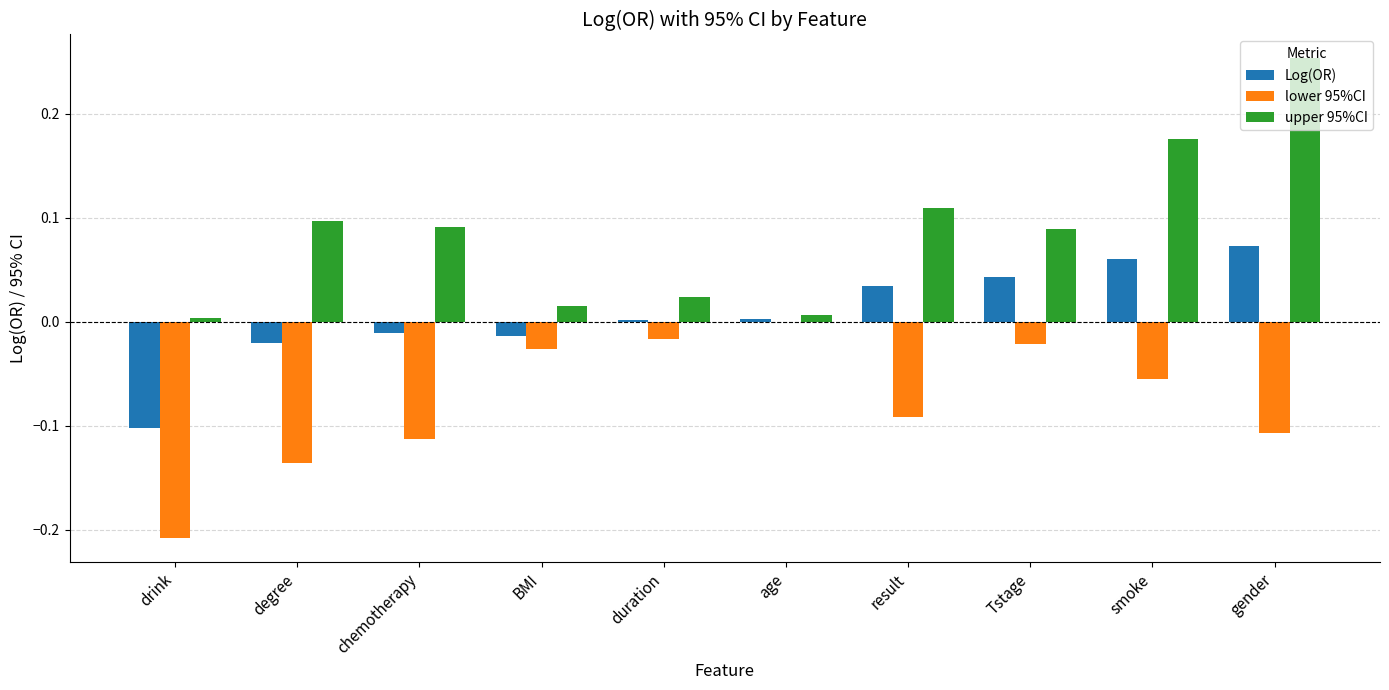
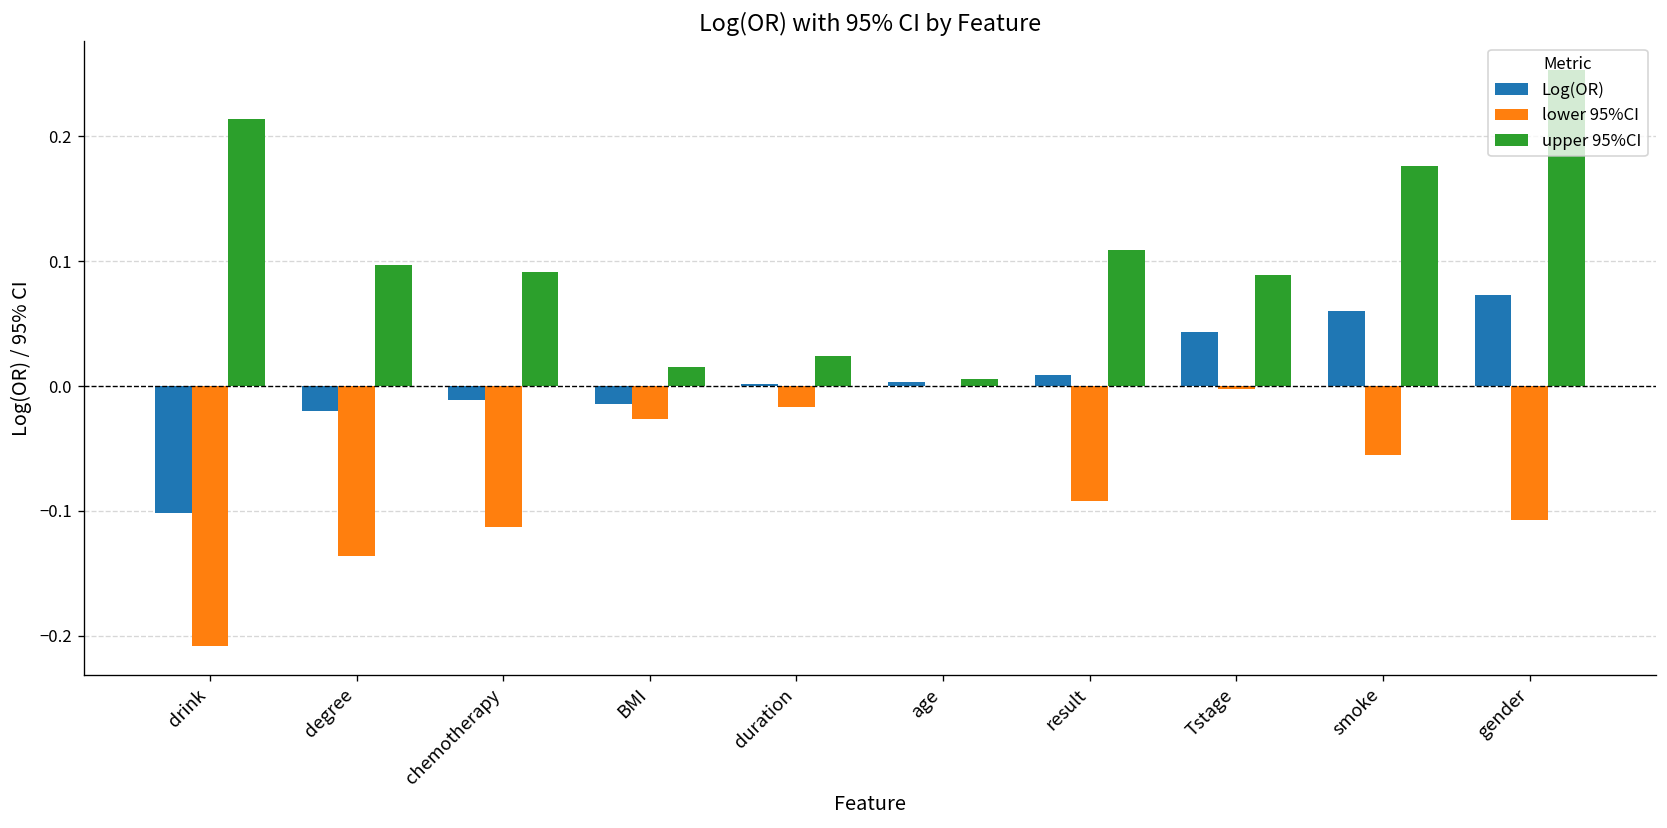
  {
    "Log(OR)": {
      "drink": -0.102,
      "degree": -0.020,
      "chemotherapy": -0.011,
      "BMI": -0.014,
      "age": 0.003,
-     "result": 0.034,
+     "result": 0.009,
      "Tstage": 0.043,
      "smoke": 0.060,
      "gender": 0.073
    },
    "lower 95%CI": {
      "drink": -0.208,
      "degree": -0.136,
      "chemotherapy": -0.113,
      "BMI": -0.026,
      "duration": -0.017,
      "age": 0.000,
      "result": -0.092,
-     "Tstage": -0.021,
+     "Tstage": -0.002,
      "smoke": -0.055,
      "gender": -0.107
    },
    "upper 95%CI": {
-     "drink": 0.004,
+     "drink": 0.214,
      "degree": 0.097,
      "chemotherapy": 0.091,
      "BMI": 0.015,
      "duration": 0.024,
      "age": 0.006,
      "result": 0.109,
      "Tstage": 0.089,
      "smoke": 0.176
    }
  }
